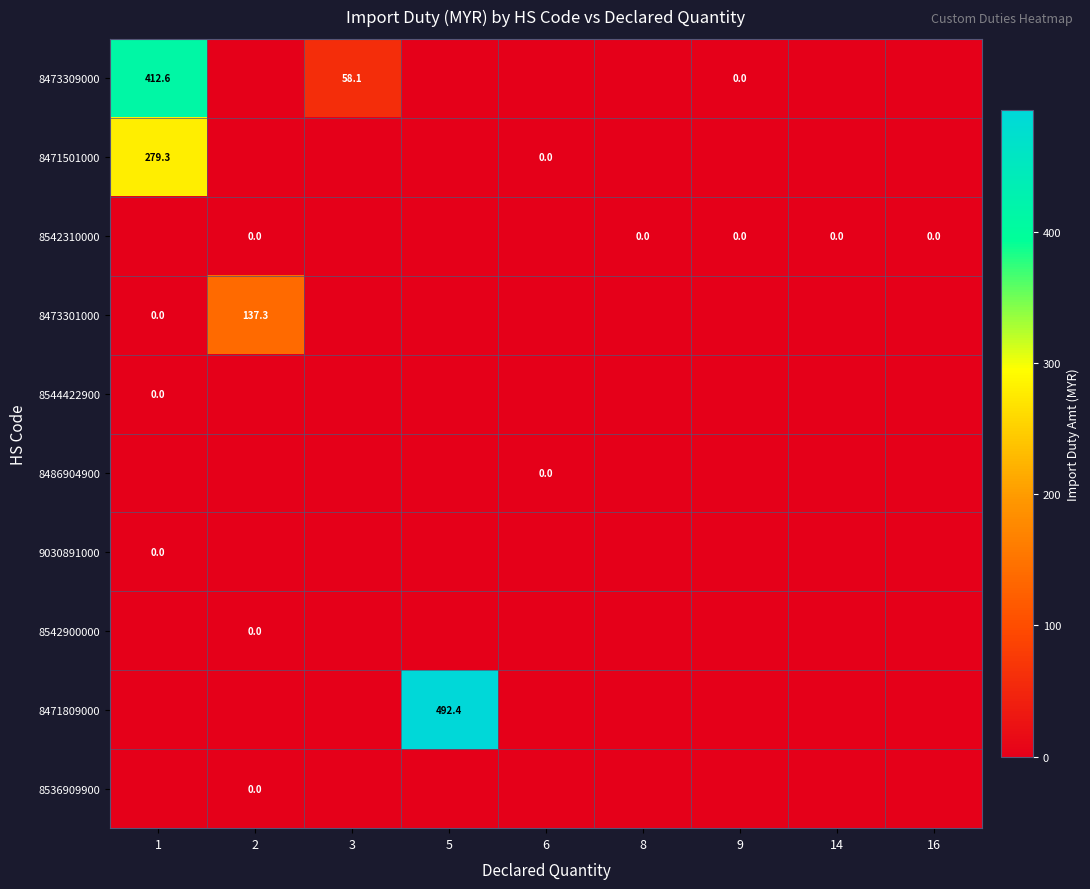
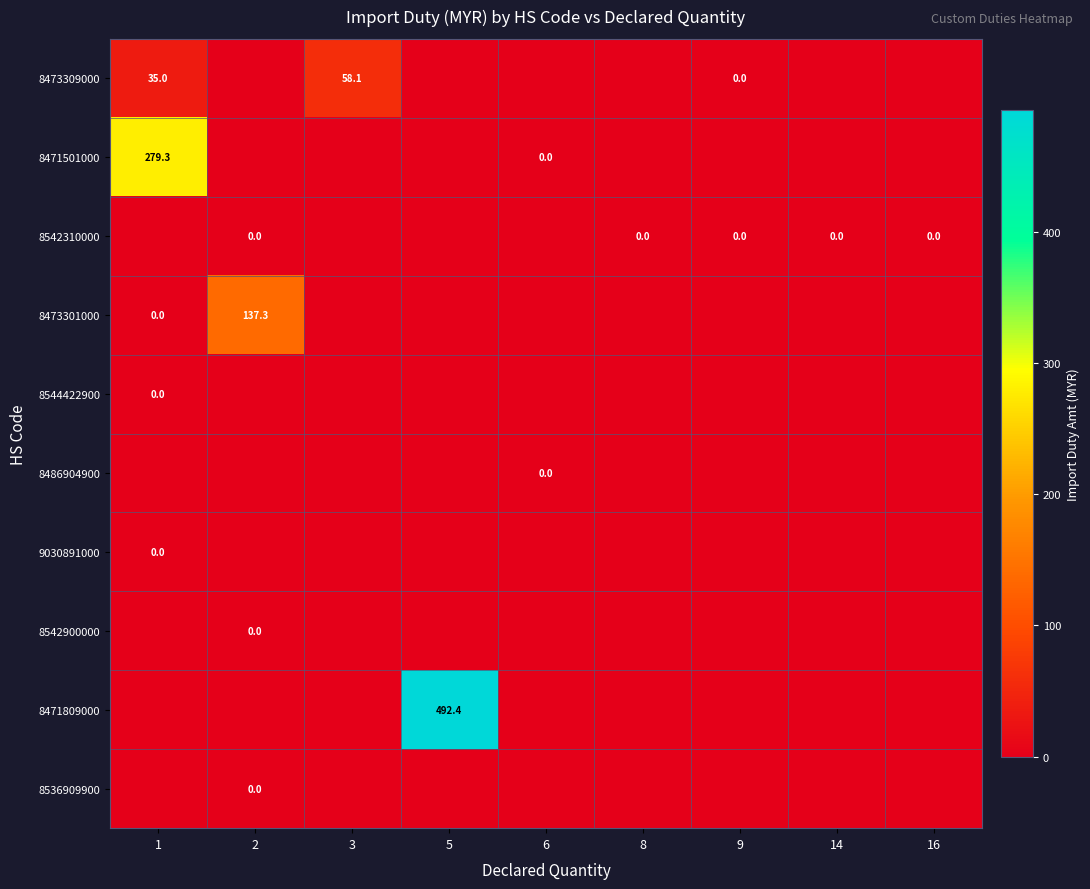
  {
    "8473309000": {
-     "1": 412.6,
+     "1": 35.0,
      "3": 58.1,
      "9": 0.0
    },
    "8471501000": {
      "1": 279.3,
      "6": 0.0
    },
    "8542310000": {
      "2": 0.0,
      "8": 0.0,
      "9": 0.0,
      "14": 0.0,
      "16": 0.0
    },
    "8473301000": {
      "1": 0.0,
      "2": 137.3
    },
    "8544422900": {
      "1": 0.0
    },
    "8486904900": {
      "6": 0.0
    },
    "9030891000": {
      "1": 0.0
    },
    "8542900000": {
      "2": 0.0
    },
    "8471809000": {
      "5": 492.4
    },
    "8536909900": {
      "2": 0.0
    }
  }
